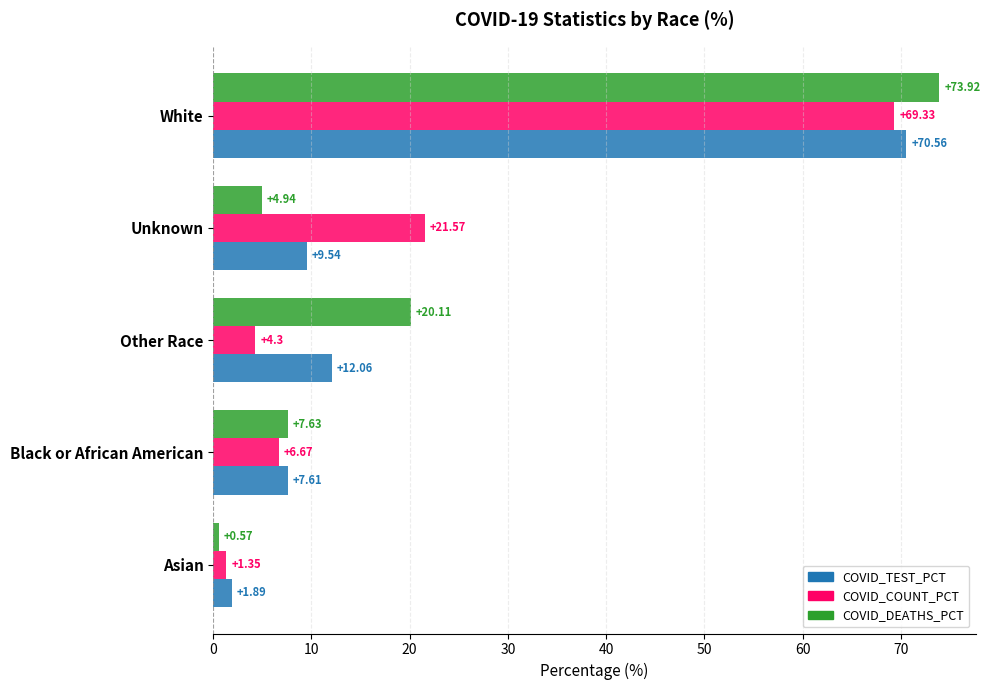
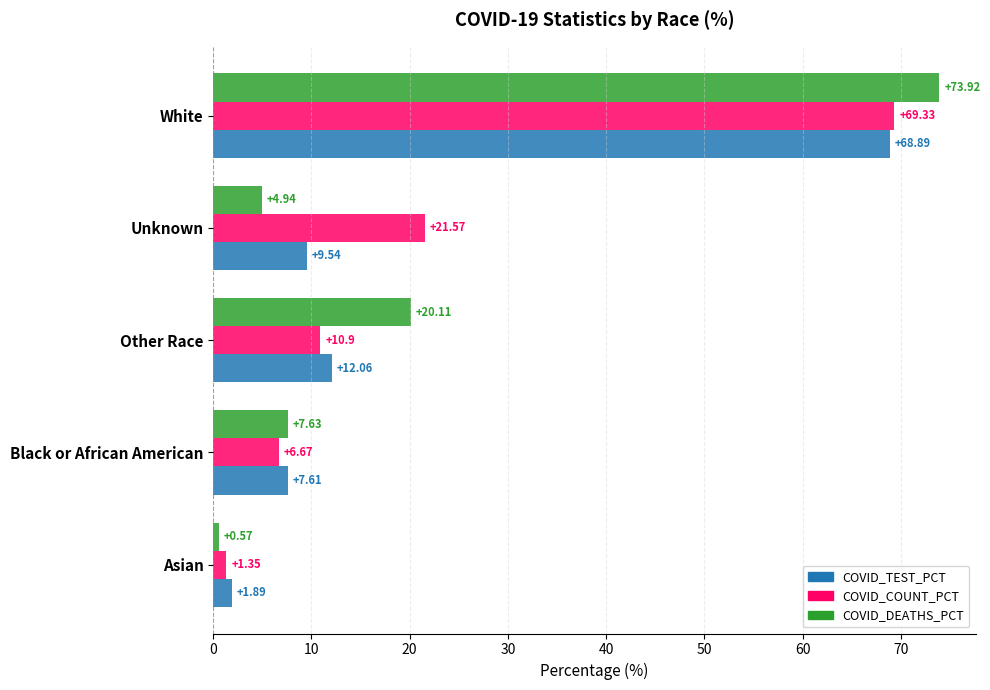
  {
    "COVID_TEST_PCT": {
-     "White": "+70.56",
+     "White": "+68.89",
      "Unknown": "+9.54",
      "Other Race": "+12.06",
      "Black or African American": "+7.61",
      "Asian": "+1.89"
    },
    "COVID_COUNT_PCT": {
      "White": "+69.33",
      "Unknown": "+21.57",
-     "Other Race": "+4.3",
+     "Other Race": "+10.9",
      "Black or African American": "+6.67",
      "Asian": "+1.35"
    },
    "COVID_DEATHS_PCT": {
      "White": "+73.92",
      "Unknown": "+4.94",
      "Other Race": "+20.11",
      "Black or African American": "+7.63",
      "Asian": "+0.57"
    }
  }
